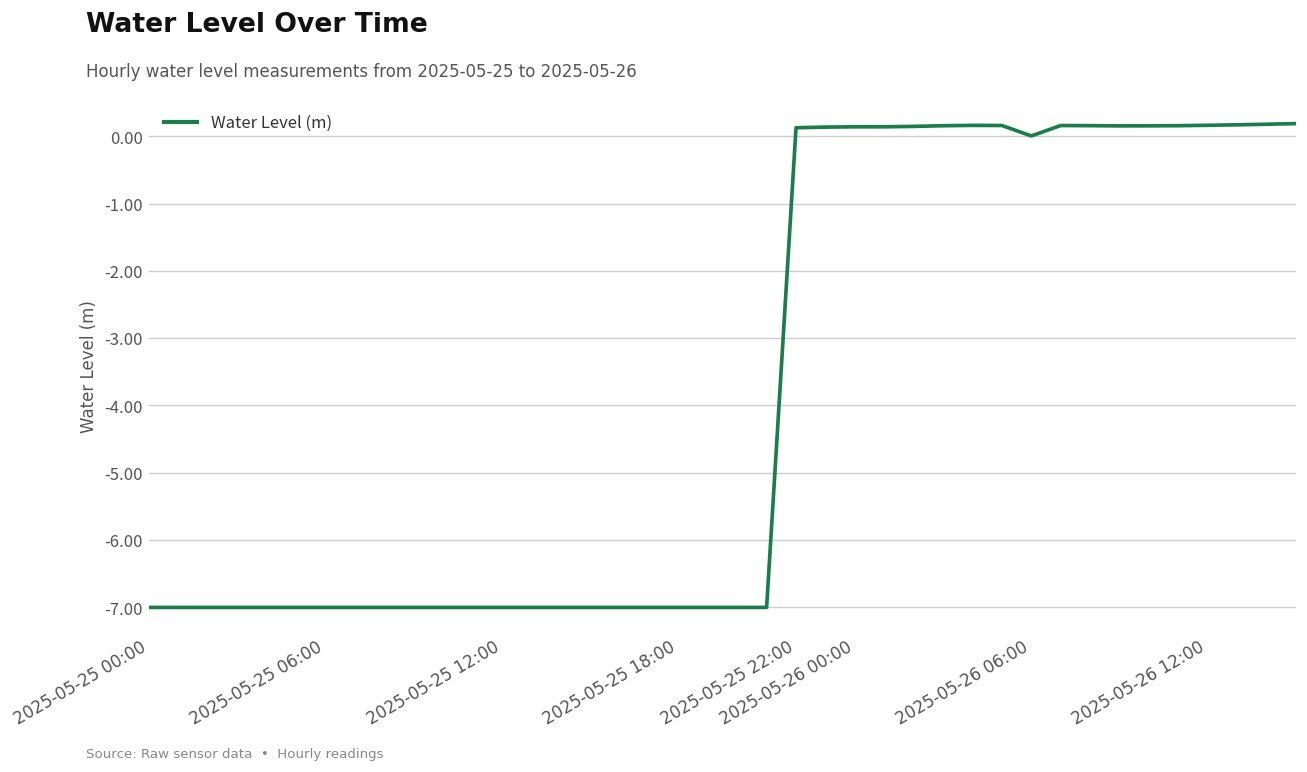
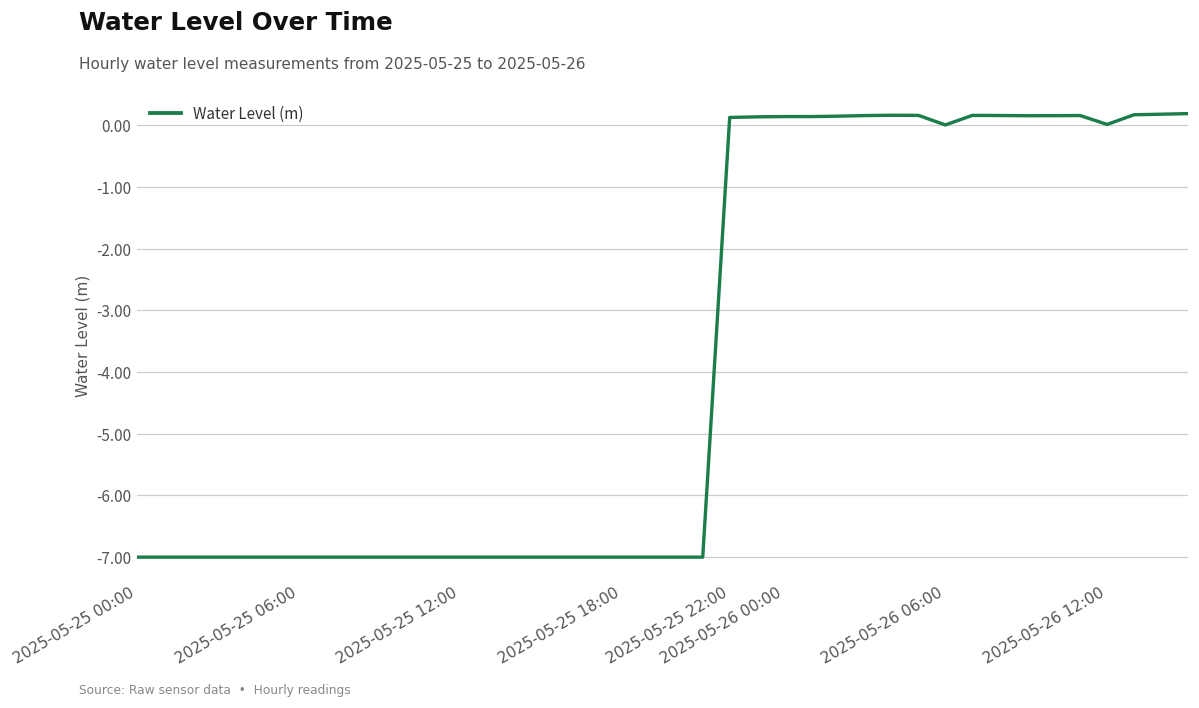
  {
    "2025-05-25 00:00": -7.0,
    "2025-05-25 06:00": -7.0,
    "2025-05-25 12:00": -7.0,
    "2025-05-25 18:00": -7.0,
    "2025-05-25 22:00": 0.1,
    "2025-05-26 00:00": 0.1,
    "2025-05-26 06:00": 0.0,
-   "2025-05-26 12:00": 0.2
+   "2025-05-26 12:00": 0.0
  }
